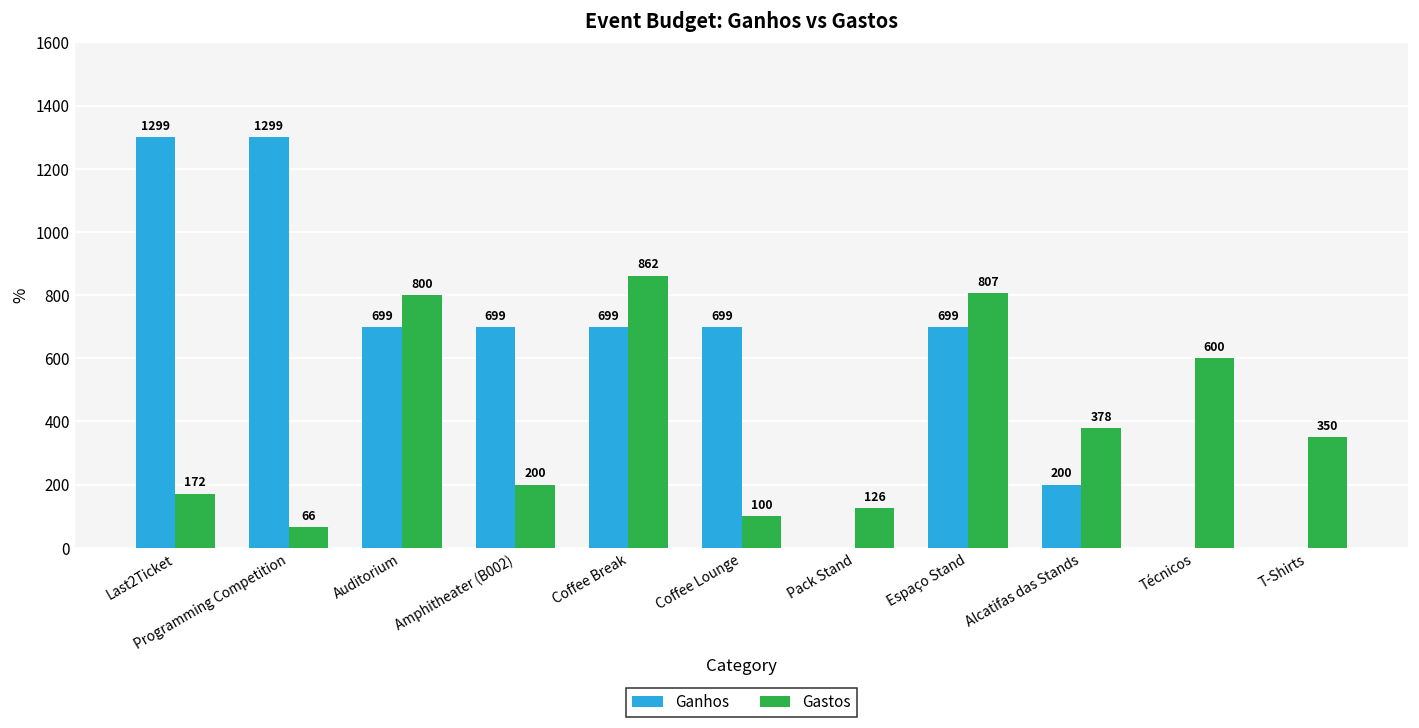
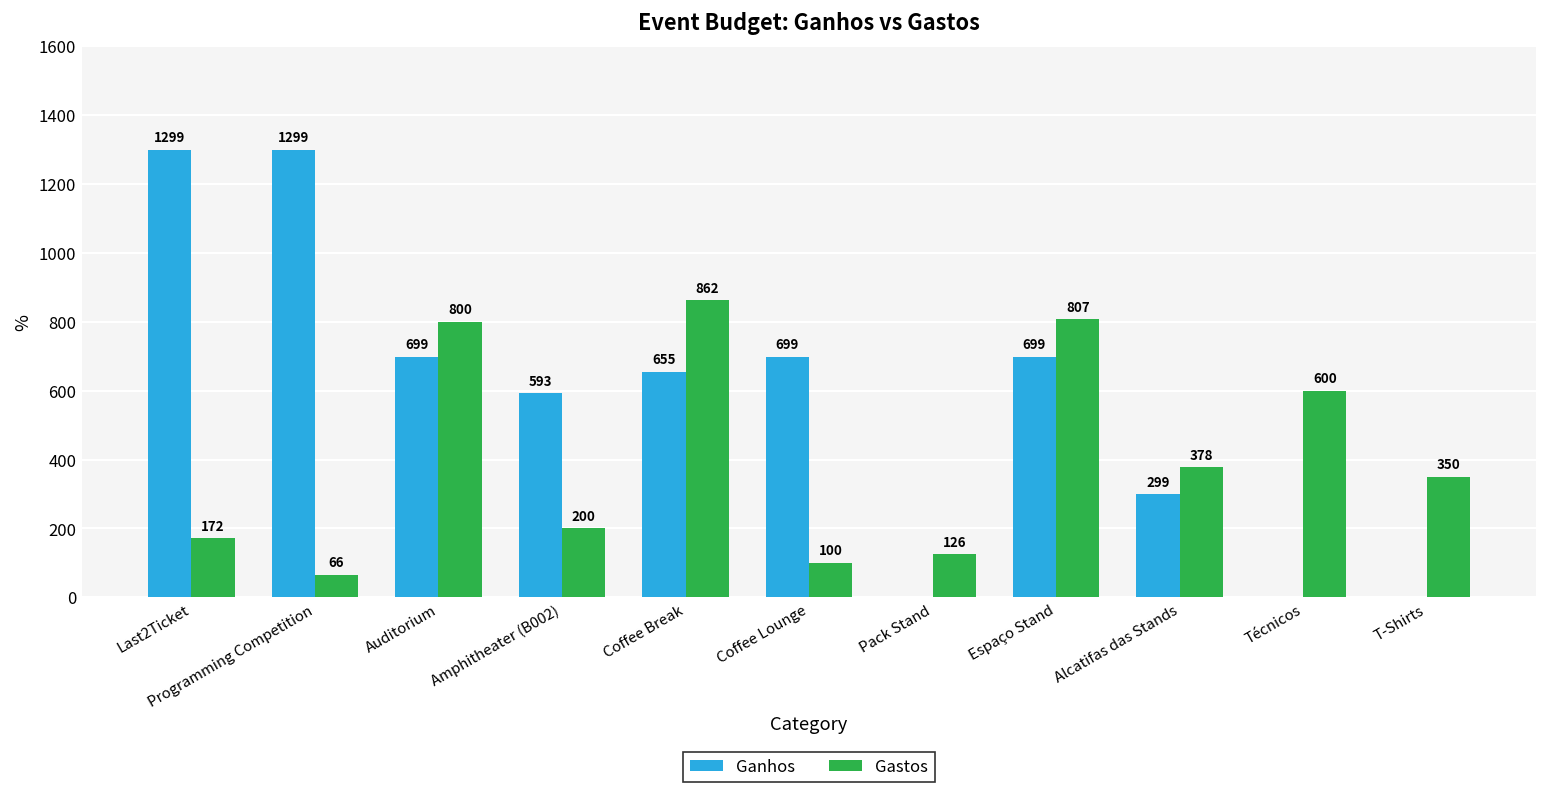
  {
    "Ganhos": {
      "Last2Ticket": 1299,
      "Programming Competition": 1299,
      "Auditorium": 699,
-     "Amphitheater (B002)": 699,
-     "Coffee Break": 699,
+     "Amphitheater (B002)": 593,
+     "Coffee Break": 655,
      "Coffee Lounge": 699,
      "Espaço Stand": 699,
-     "Alcatifas das Stands": 200
+     "Alcatifas das Stands": 299
    },
    "Gastos": {
      "Last2Ticket": 172,
      "Programming Competition": 66,
      "Auditorium": 800,
      "Amphitheater (B002)": 200,
      "Coffee Break": 862,
      "Coffee Lounge": 100,
      "Pack Stand": 126,
      "Espaço Stand": 807,
      "Alcatifas das Stands": 378,
      "Técnicos": 600,
      "T-Shirts": 350
    }
  }
